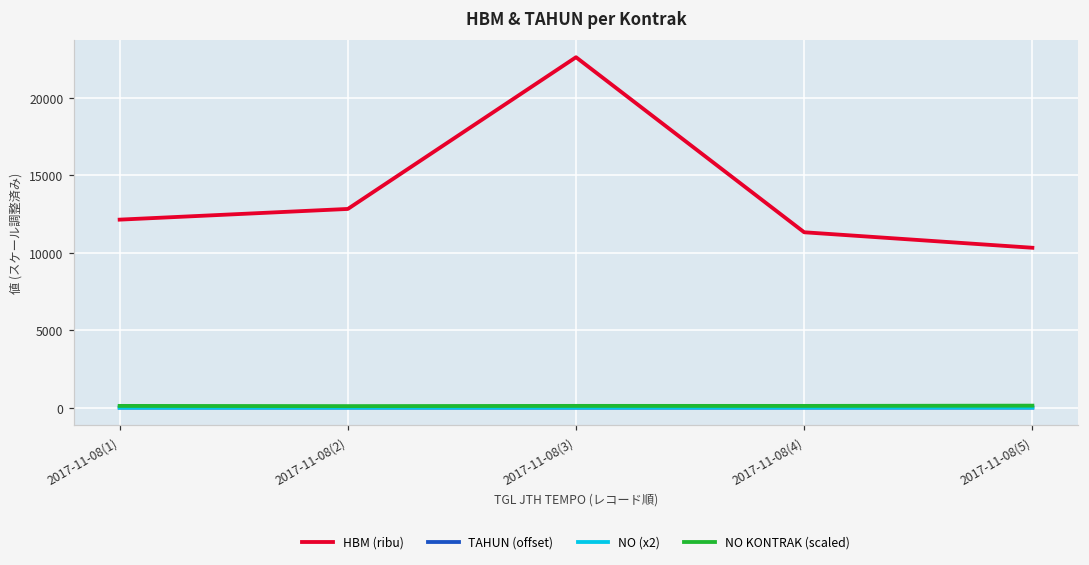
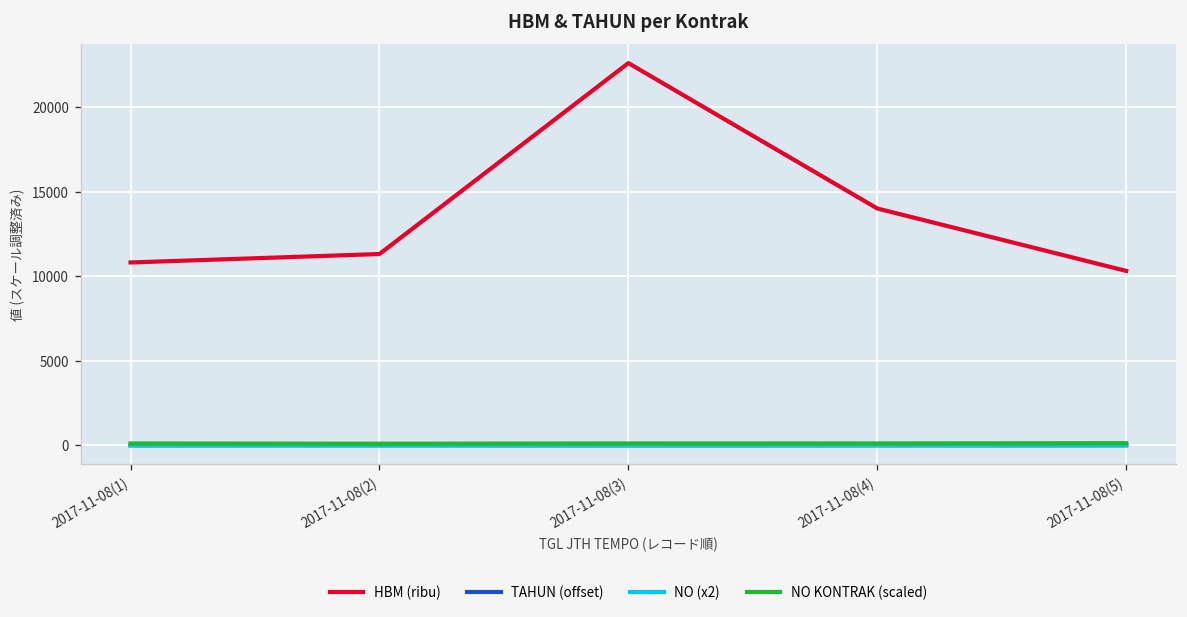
  {
    "HBM (ribu)": {
-     "2017-11-08(1)": 12100,
-     "2017-11-08(2)": 12800,
+     "2017-11-08(1)": 10800,
+     "2017-11-08(2)": 11300,
      "2017-11-08(3)": 22600,
-     "2017-11-08(4)": 11300,
+     "2017-11-08(4)": 14000,
      "2017-11-08(5)": 10300
    }
  }
